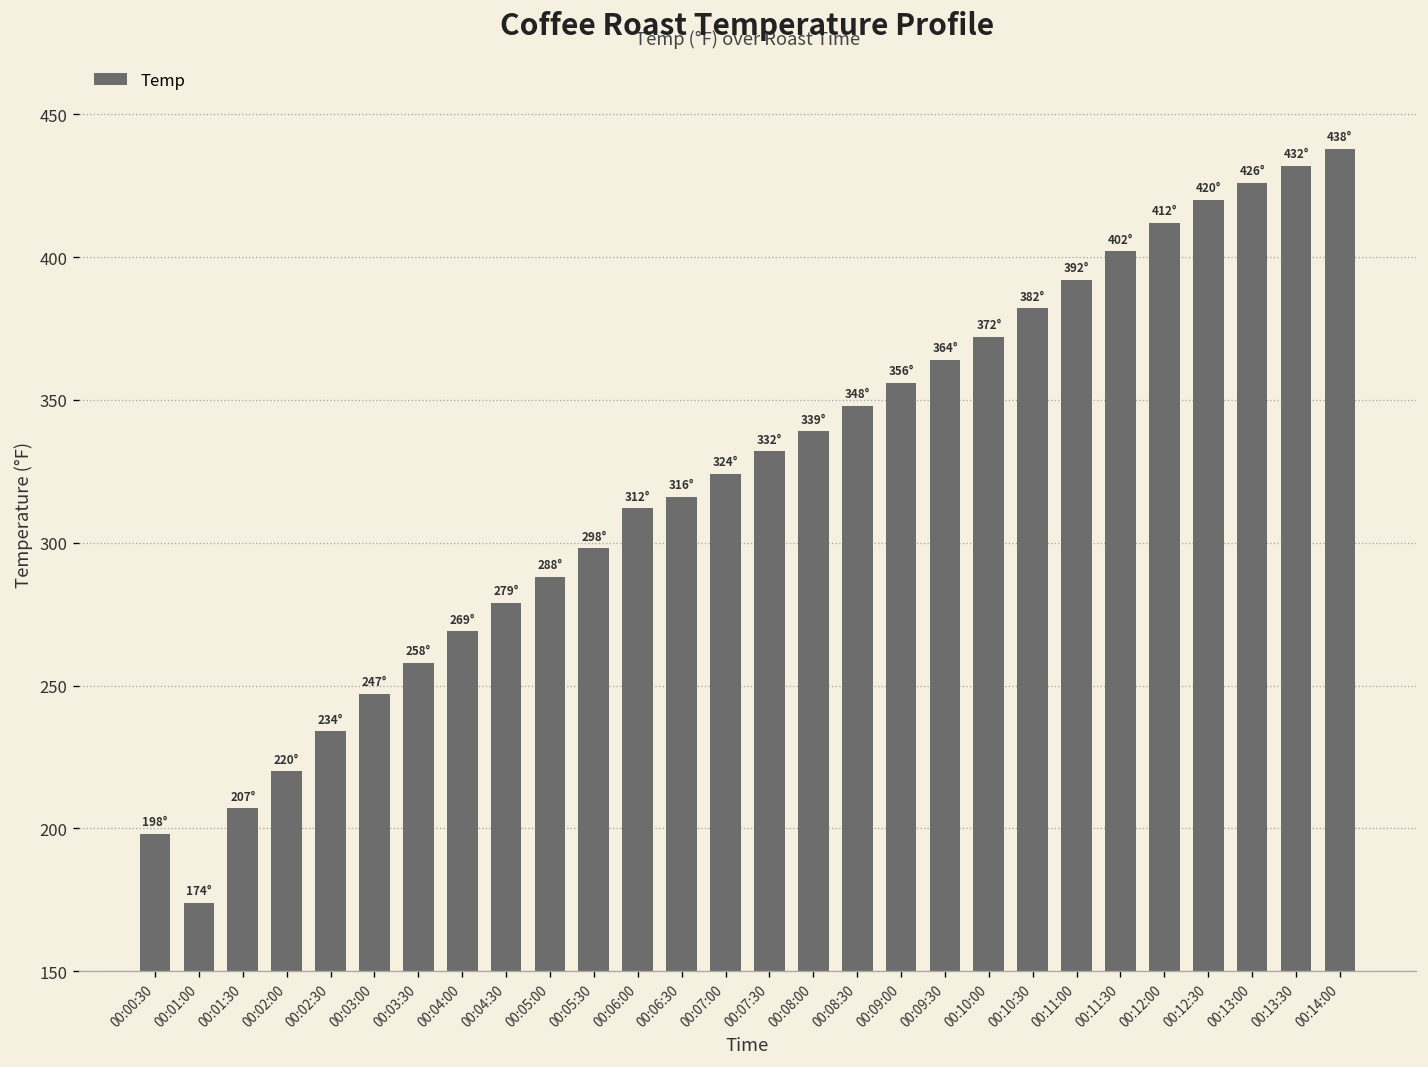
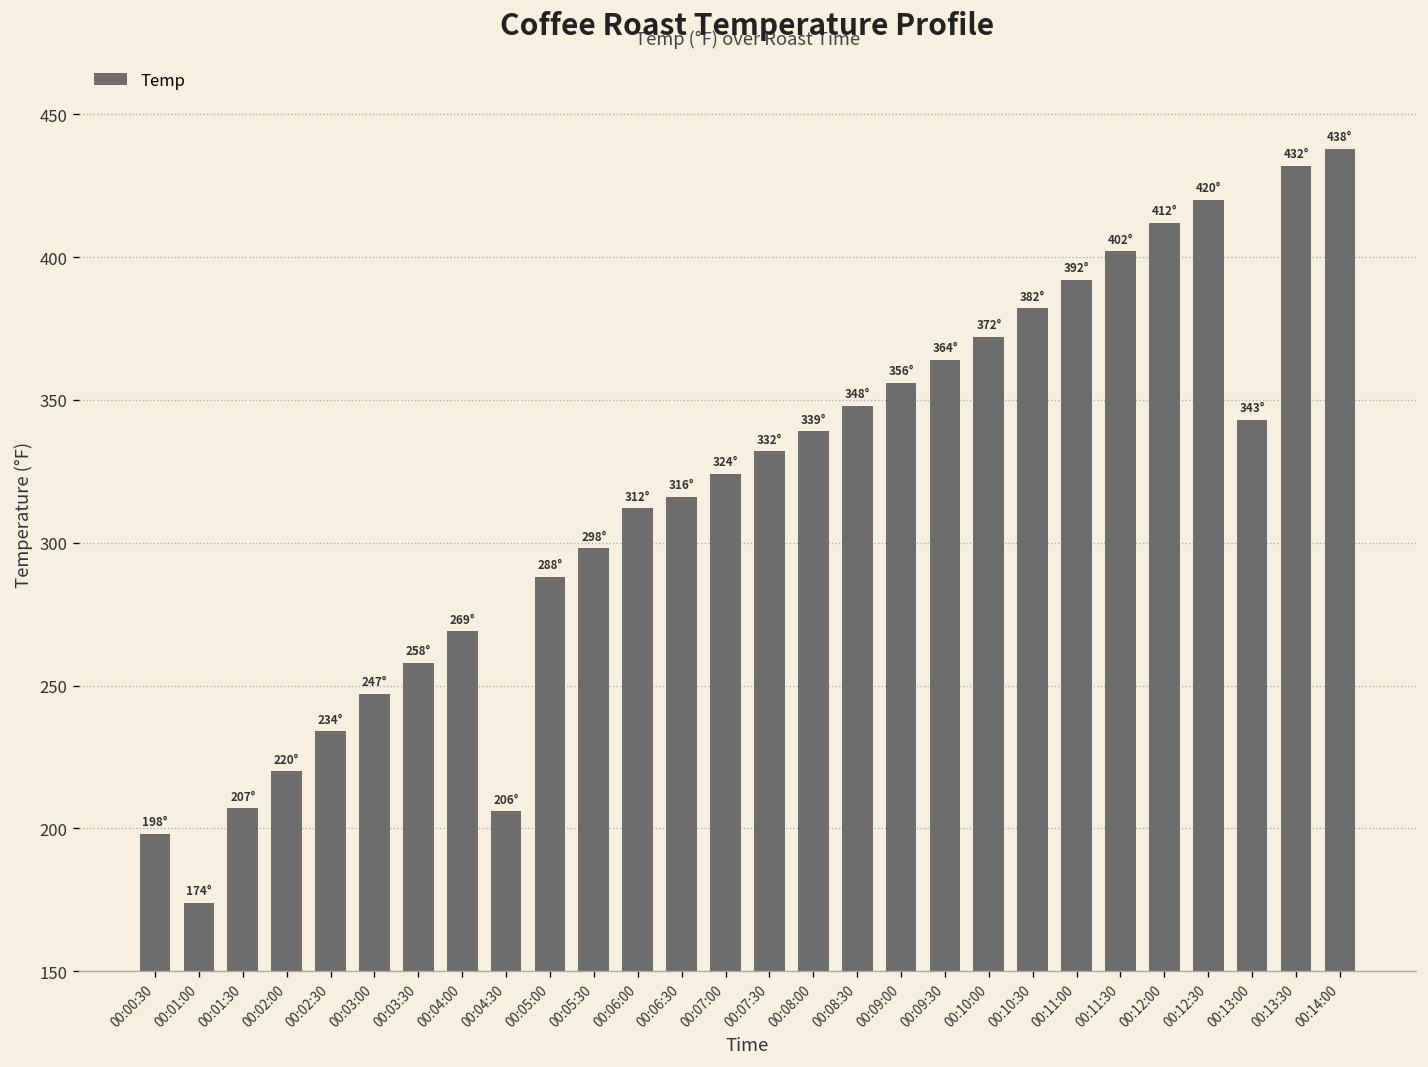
  {
    "00:00:30": "198°",
    "00:01:00": "174°",
    "00:01:30": "207°",
    "00:02:00": "220°",
    "00:02:30": "234°",
    "00:03:00": "247°",
    "00:03:30": "258°",
    "00:04:00": "269°",
-   "00:04:30": "279°",
+   "00:04:30": "206°",
    "00:05:00": "288°",
    "00:05:30": "298°",
    "00:06:00": "312°",
    "00:06:30": "316°",
    "00:07:00": "324°",
    "00:07:30": "332°",
    "00:08:00": "339°",
    "00:08:30": "348°",
    "00:09:00": "356°",
    "00:09:30": "364°",
    "00:10:00": "372°",
    "00:10:30": "382°",
    "00:11:00": "392°",
    "00:11:30": "402°",
    "00:12:00": "412°",
    "00:12:30": "420°",
-   "00:13:00": "426°",
+   "00:13:00": "343°",
    "00:13:30": "432°",
    "00:14:00": "438°"
  }
